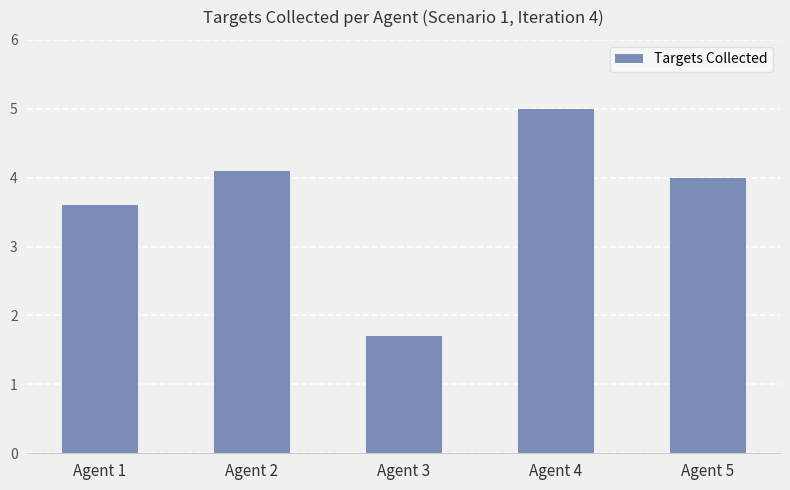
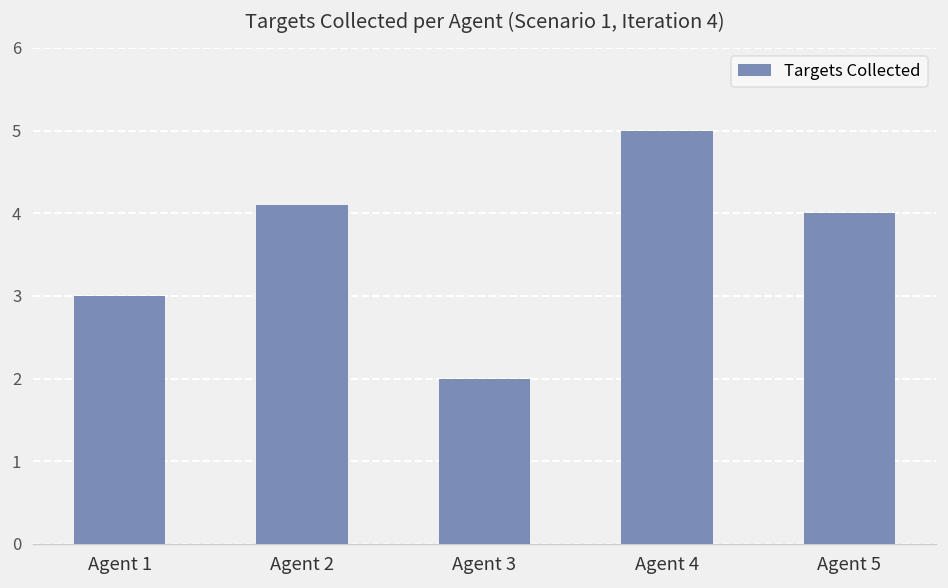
  {
-   "Agent 1": 3.6,
+   "Agent 1": 3.0,
    "Agent 2": 4.1,
-   "Agent 3": 1.7,
+   "Agent 3": 2.0,
    "Agent 4": 5.0,
    "Agent 5": 4.0
  }
